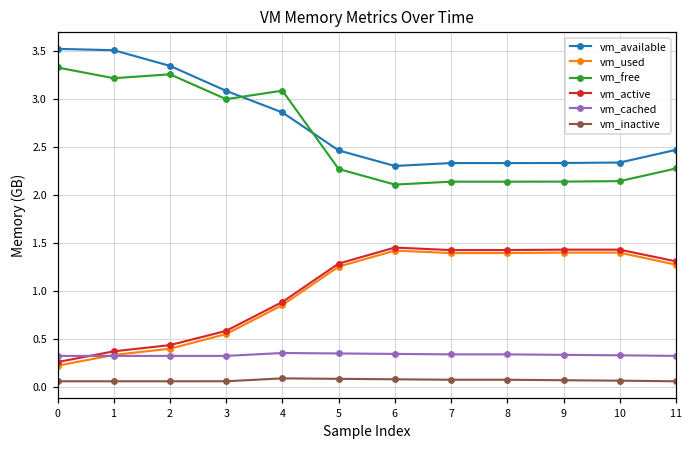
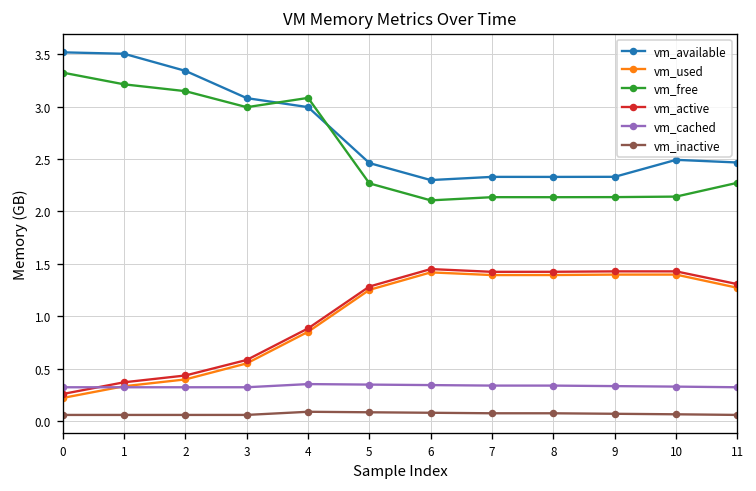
  {
    "vm_available": {
      "0": 3.5,
      "1": 3.5,
      "2": 3.3,
      "3": 3.1,
-     "4": 2.9,
+     "4": 3.0,
      "5": 2.5,
      "6": 2.3,
      "7": 2.3,
      "8": 2.3,
      "9": 2.3,
-     "10": 2.3,
+     "10": 2.5,
      "11": 2.5
    },
    "vm_used": {
      "0": 0.2,
      "2": 0.4,
      "3": 0.6,
      "4": 0.9,
      "5": 1.3,
      "6": 1.4,
      "7": 1.4,
      "8": 1.4,
      "9": 1.4,
      "10": 1.4,
      "11": 1.3
    },
    "vm_free": {
      "0": 3.3,
      "1": 3.2,
-     "2": 3.3,
+     "2": 3.1,
      "3": 3.0,
      "4": 3.1,
      "5": 2.3,
      "6": 2.1,
      "7": 2.1,
      "8": 2.1,
      "9": 2.1,
      "10": 2.1,
      "11": 2.3
    },
    "vm_active": {
      "0": 0.3,
      "1": 0.4,
      "2": 0.4,
      "3": 0.6,
      "4": 0.9,
      "5": 1.3,
      "6": 1.5,
      "7": 1.4,
      "8": 1.4,
      "9": 1.4,
      "10": 1.4,
      "11": 1.3
    },
    "vm_cached": {
      "0": 0.3,
      "2": 0.3,
      "3": 0.3,
      "4": 0.4,
      "5": 0.3,
      "6": 0.3,
      "7": 0.3,
      "8": 0.3,
      "9": 0.3,
      "10": 0.3,
      "11": 0.3
    },
    "vm_inactive": {
      "0": 0.1,
      "1": 0.1,
      "2": 0.1,
      "3": 0.1,
      "4": 0.1,
      "5": 0.1,
      "6": 0.1,
      "7": 0.1,
      "8": 0.1,
      "9": 0.1,
      "10": 0.1,
      "11": 0.1
    }
  }
